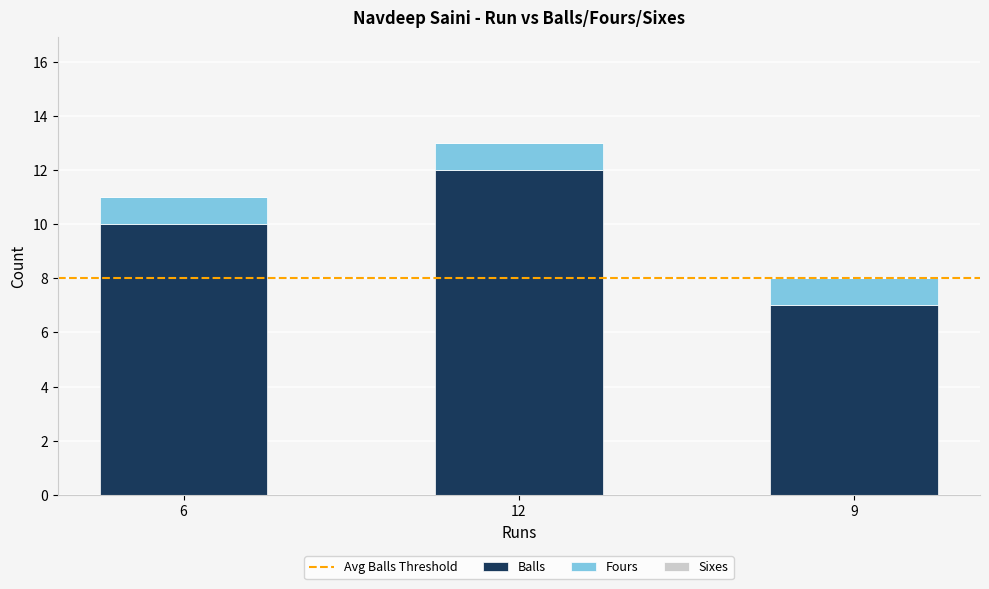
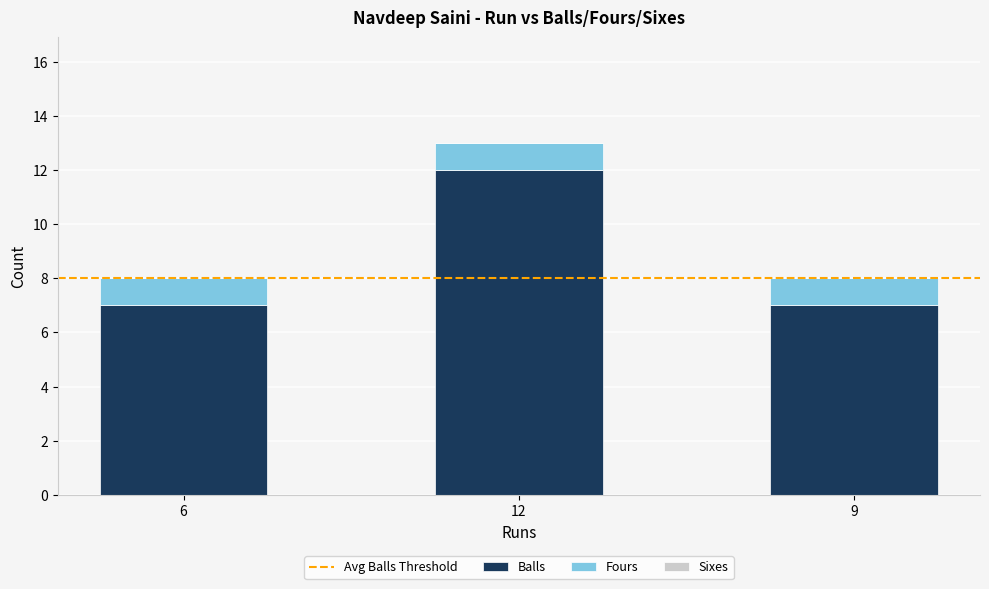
  {
    "Balls": {
-     "6": 10,
+     "6": 7,
      "12": 12,
      "9": 7
    }
  }
